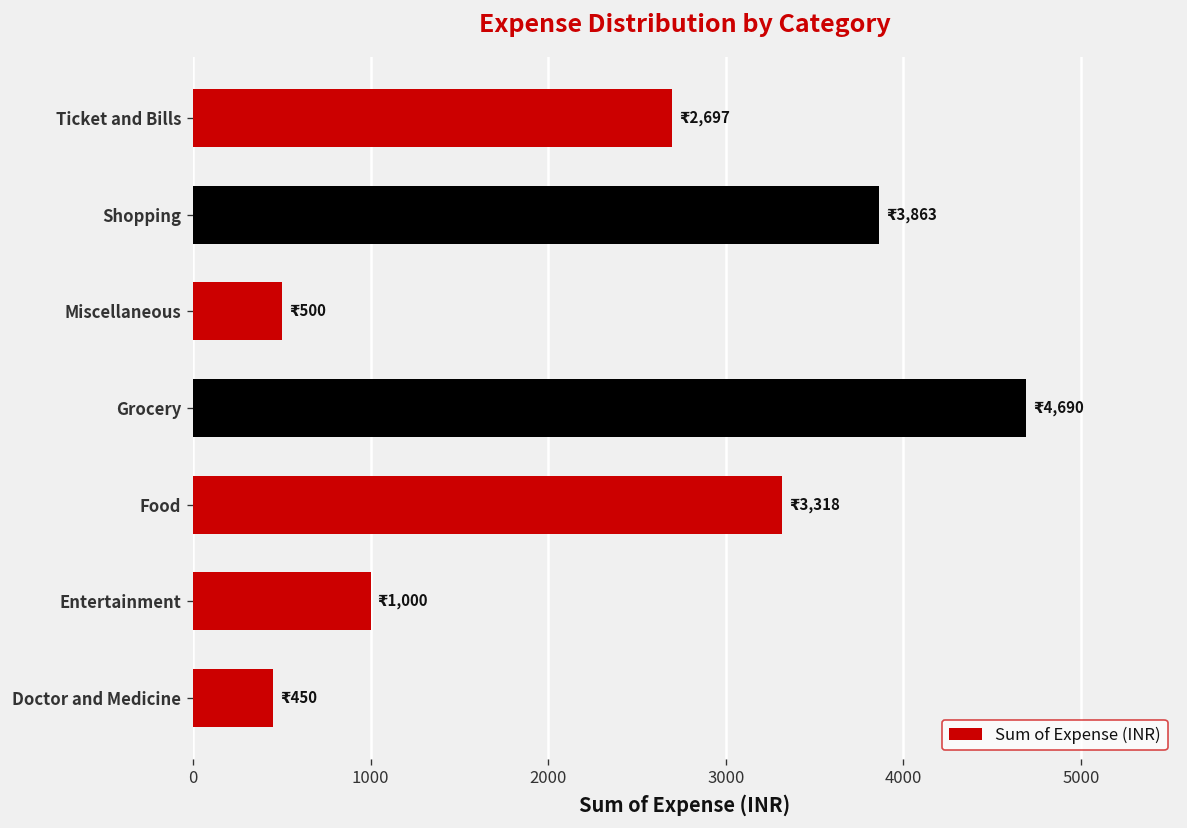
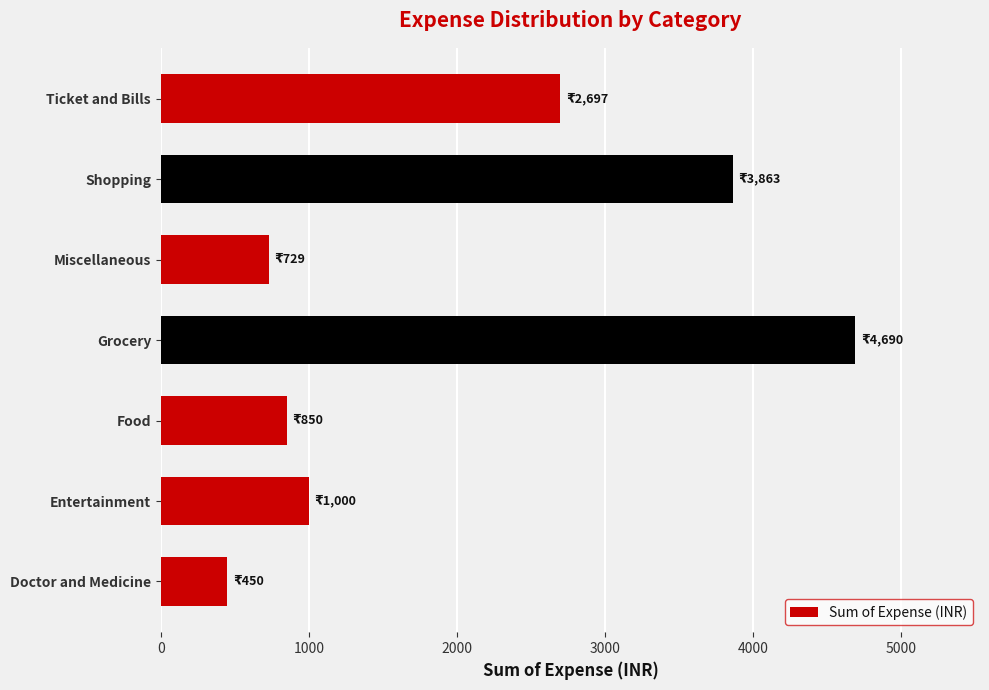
  {
    "Ticket and Bills": "2,697",
    "Shopping": "3,863",
-   "Miscellaneous": "500",
+   "Miscellaneous": "729",
    "Grocery": "4,690",
-   "Food": "3,318",
+   "Food": "850",
    "Entertainment": "1,000",
    "Doctor and Medicine": "450"
  }
